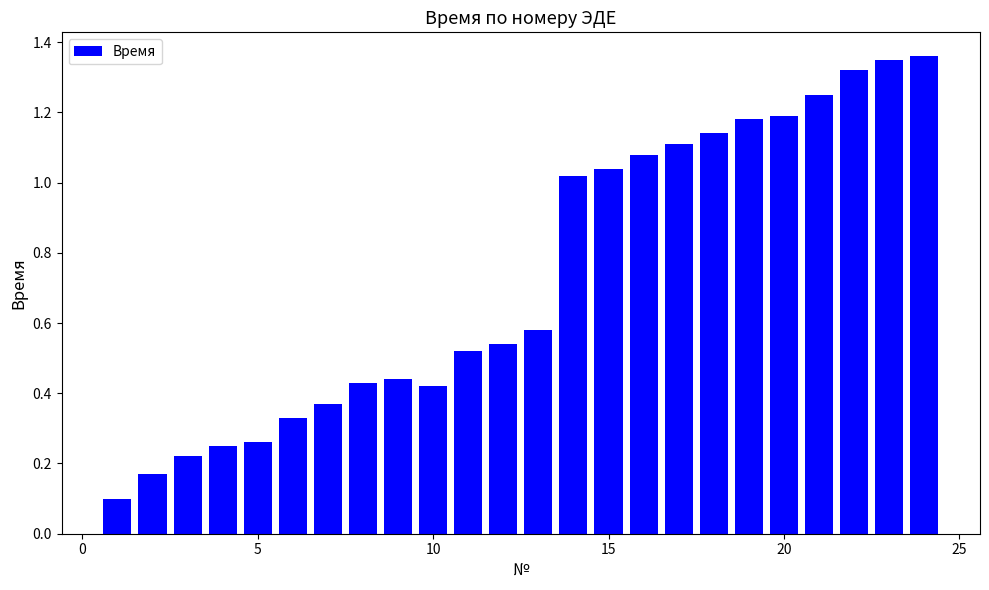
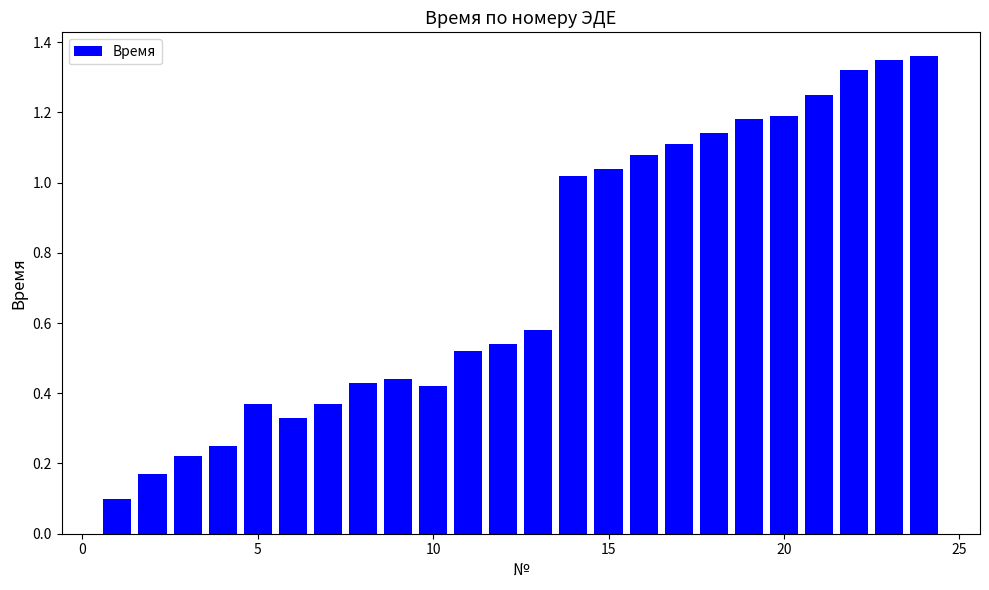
  {
-   "5": 0.26,
+   "5": 0.37,
    "10": 0.42,
    "15": 1.04,
    "20": 1.19
  }
